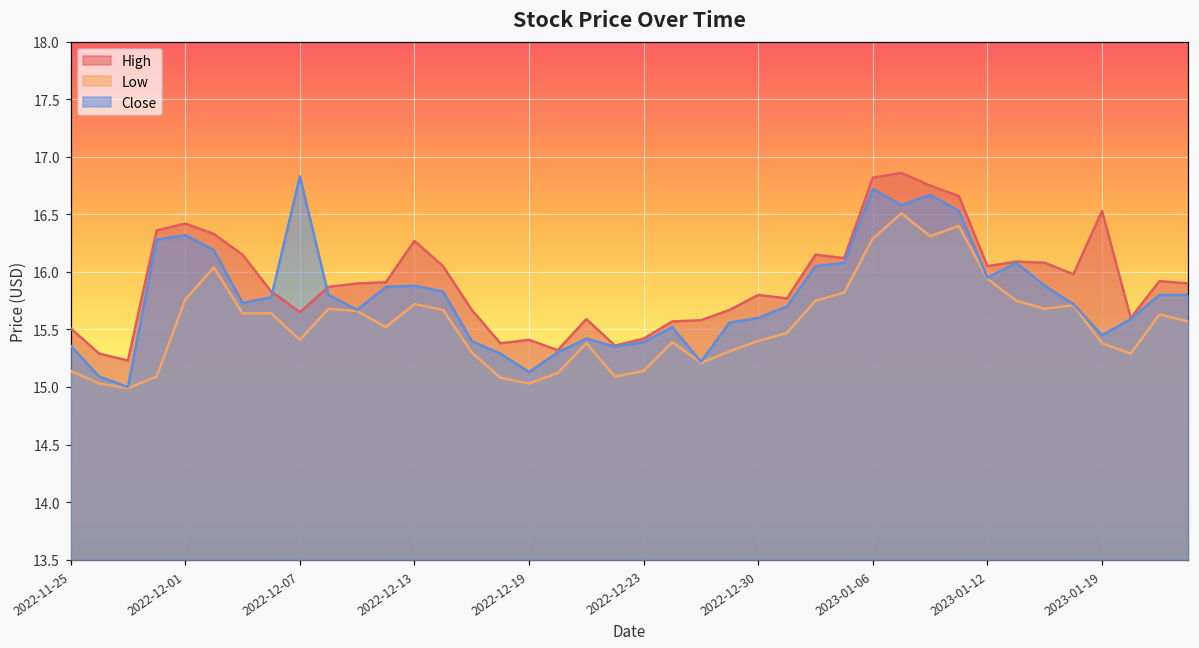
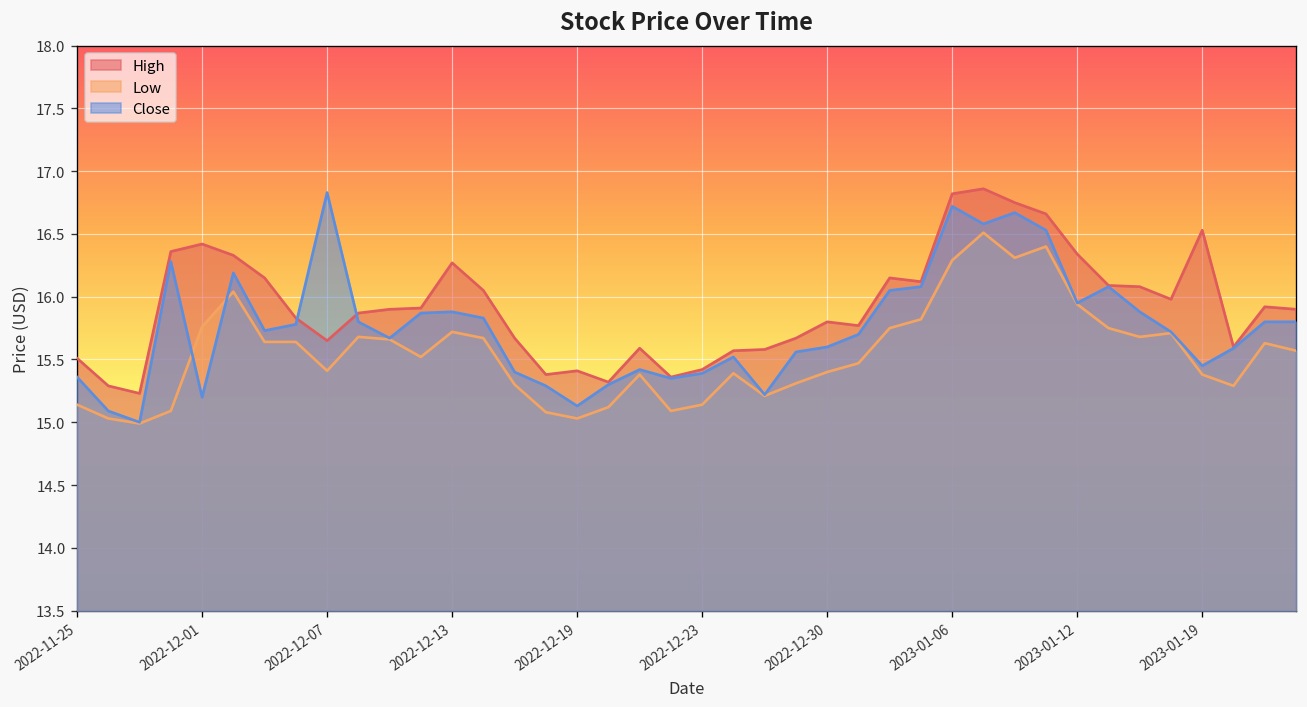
  {
    "High": {
      "2022-11-25": 15.51,
      "2022-12-01": 16.42,
      "2022-12-07": 15.65,
      "2022-12-13": 16.27,
      "2022-12-19": 15.41,
      "2022-12-23": 15.42,
      "2022-12-30": 15.80,
      "2023-01-06": 16.82,
-     "2023-01-12": 16.05,
+     "2023-01-12": 16.34,
      "2023-01-19": 16.53
    },
    "Low": {
      "2022-11-25": 15.14,
      "2022-12-01": 15.76,
      "2022-12-07": 15.41,
      "2022-12-13": 15.72,
      "2022-12-19": 15.03,
      "2022-12-23": 15.14,
      "2022-12-30": 15.40,
      "2023-01-06": 16.29,
      "2023-01-19": 15.38
    },
    "Close": {
      "2022-11-25": 15.36,
-     "2022-12-01": 16.32,
+     "2022-12-01": 15.20,
      "2022-12-07": 16.83,
      "2022-12-13": 15.88,
      "2022-12-19": 15.13,
      "2022-12-23": 15.39,
      "2022-12-30": 15.60,
      "2023-01-06": 16.72,
      "2023-01-19": 15.45
    }
  }
